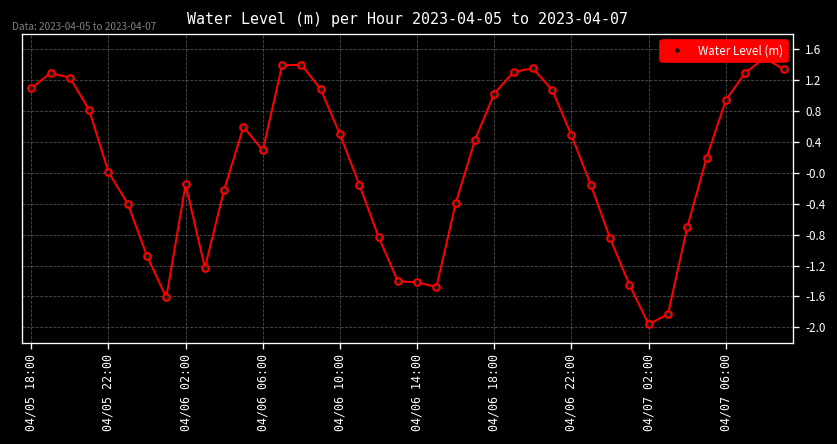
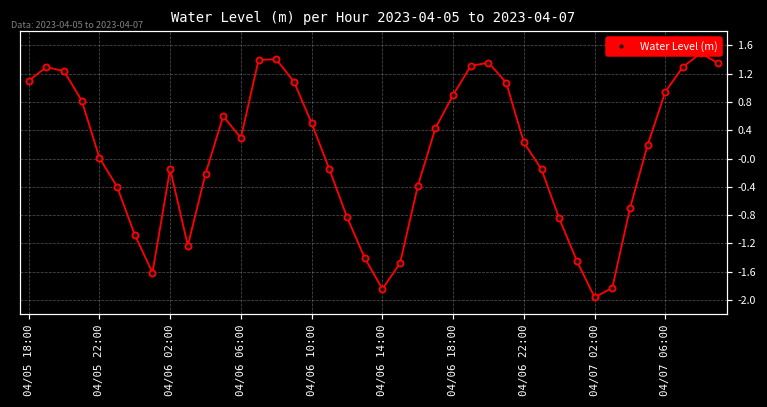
  {
    "04/05 18:00": 1.1,
    "04/05 22:00": 0.0,
    "04/06 02:00": -0.1,
    "04/06 06:00": 0.3,
    "04/06 10:00": 0.5,
-   "04/06 14:00": -1.4,
-   "04/06 18:00": 1.0,
-   "04/06 22:00": 0.5,
+   "04/06 14:00": -1.8,
+   "04/06 18:00": 0.9,
+   "04/06 22:00": 0.2,
    "04/07 02:00": -2.0,
    "04/07 06:00": 0.9
  }
